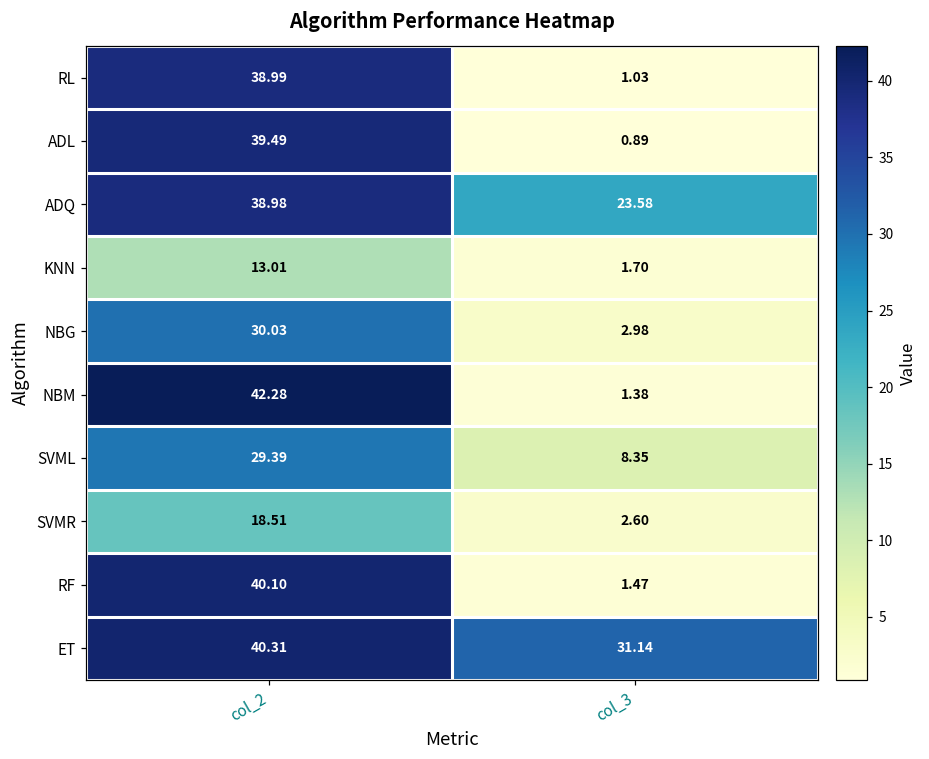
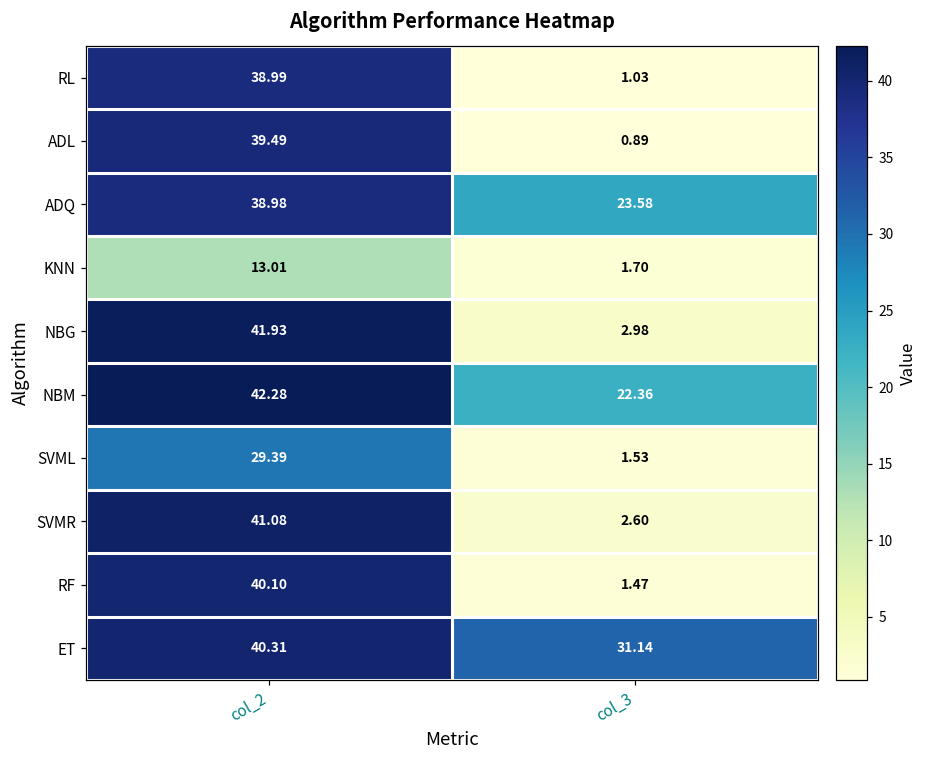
  {
    "RL": {
      "col_2": 38.99,
      "col_3": 1.03
    },
    "ADL": {
      "col_2": 39.49,
      "col_3": 0.89
    },
    "ADQ": {
      "col_2": 38.98,
      "col_3": 23.58
    },
    "KNN": {
      "col_2": 13.01,
      "col_3": 1.70
    },
    "NBG": {
-     "col_2": 30.03,
+     "col_2": 41.93,
      "col_3": 2.98
    },
    "NBM": {
      "col_2": 42.28,
-     "col_3": 1.38
+     "col_3": 22.36
    },
    "SVML": {
      "col_2": 29.39,
-     "col_3": 8.35
+     "col_3": 1.53
    },
    "SVMR": {
-     "col_2": 18.51,
+     "col_2": 41.08,
      "col_3": 2.60
    },
    "RF": {
      "col_2": 40.10,
      "col_3": 1.47
    },
    "ET": {
      "col_2": 40.31,
      "col_3": 31.14
    }
  }
